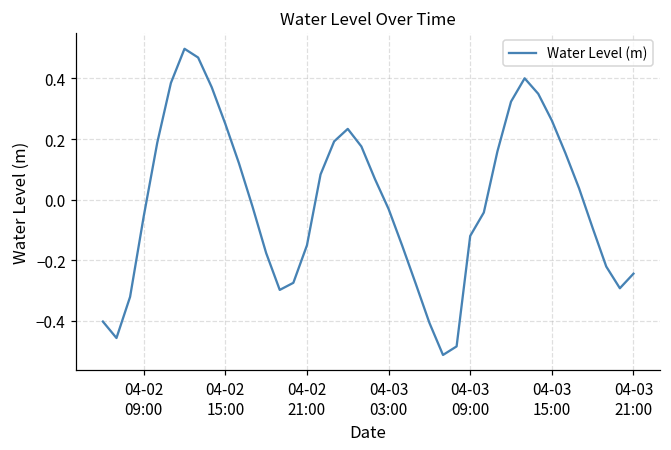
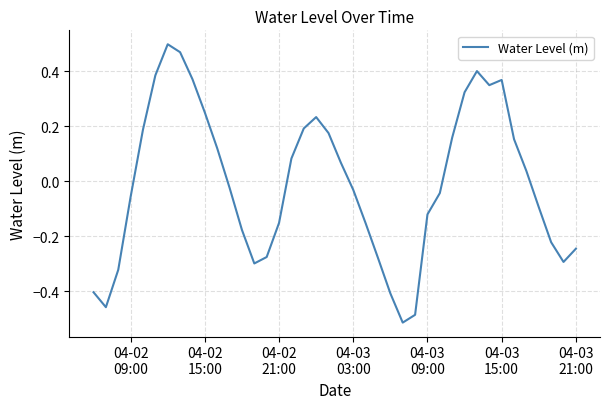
  {
    "04-02 09:00": -0.06,
    "04-02 15:00": 0.25,
    "04-02 21:00": -0.15,
    "04-03 03:00": -0.03,
    "04-03 09:00": -0.12,
-   "04-03 15:00": 0.26,
+   "04-03 15:00": 0.37,
    "04-03 21:00": -0.24
  }
